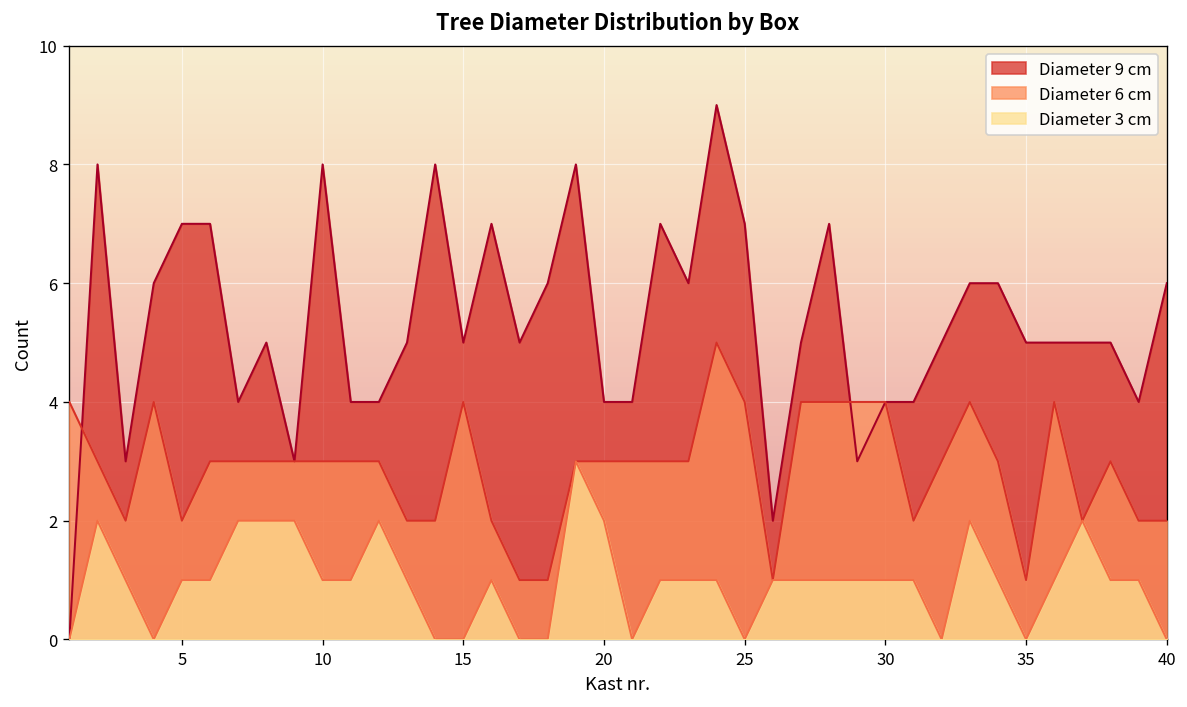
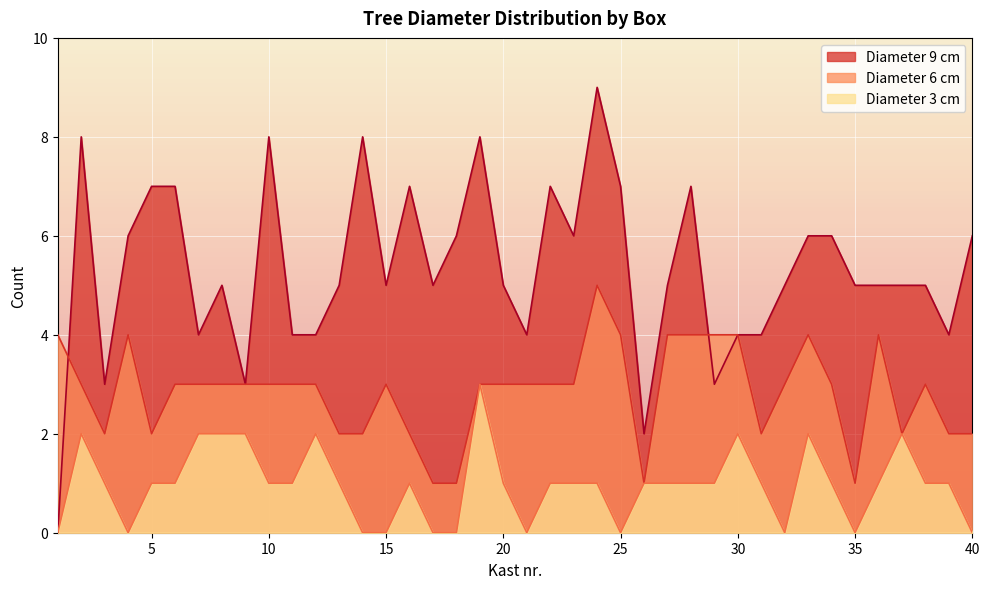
  {
    "Diameter 9 cm": {
      "5": 7,
      "10": 8,
      "15": 5,
-     "20": 4,
+     "20": 5,
      "25": 7,
      "35": 5,
      "40": 6
    },
    "Diameter 6 cm": {
      "5": 2,
      "10": 3,
-     "15": 4,
+     "15": 3,
      "20": 3,
      "25": 4,
      "35": 1,
      "40": 2
    },
    "Diameter 3 cm": {
      "5": 1,
      "10": 1,
      "15": 0,
-     "20": 2,
+     "20": 1,
      "25": 0,
-     "30": 1,
+     "30": 2,
      "35": 0,
      "40": 0
    }
  }
